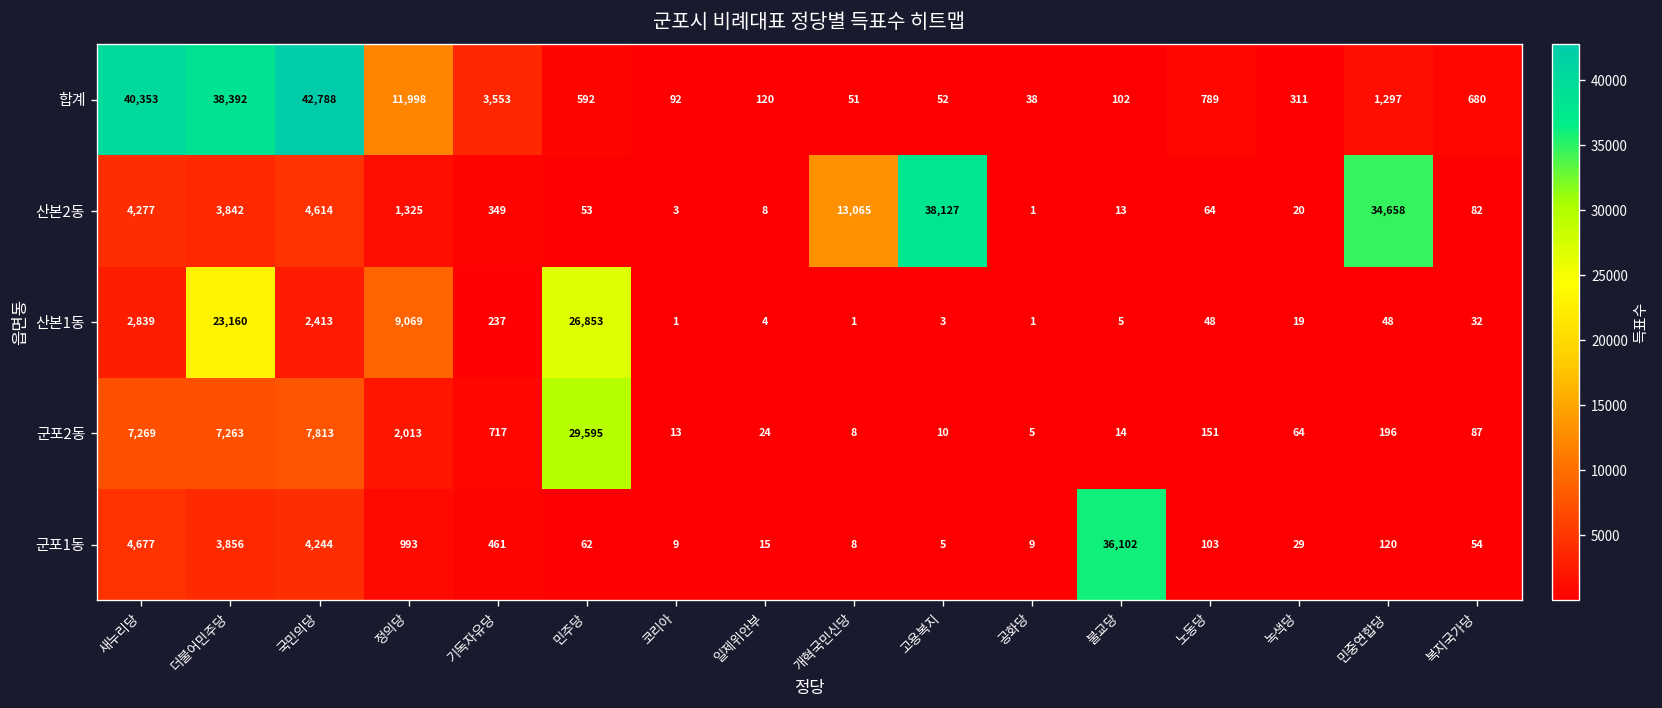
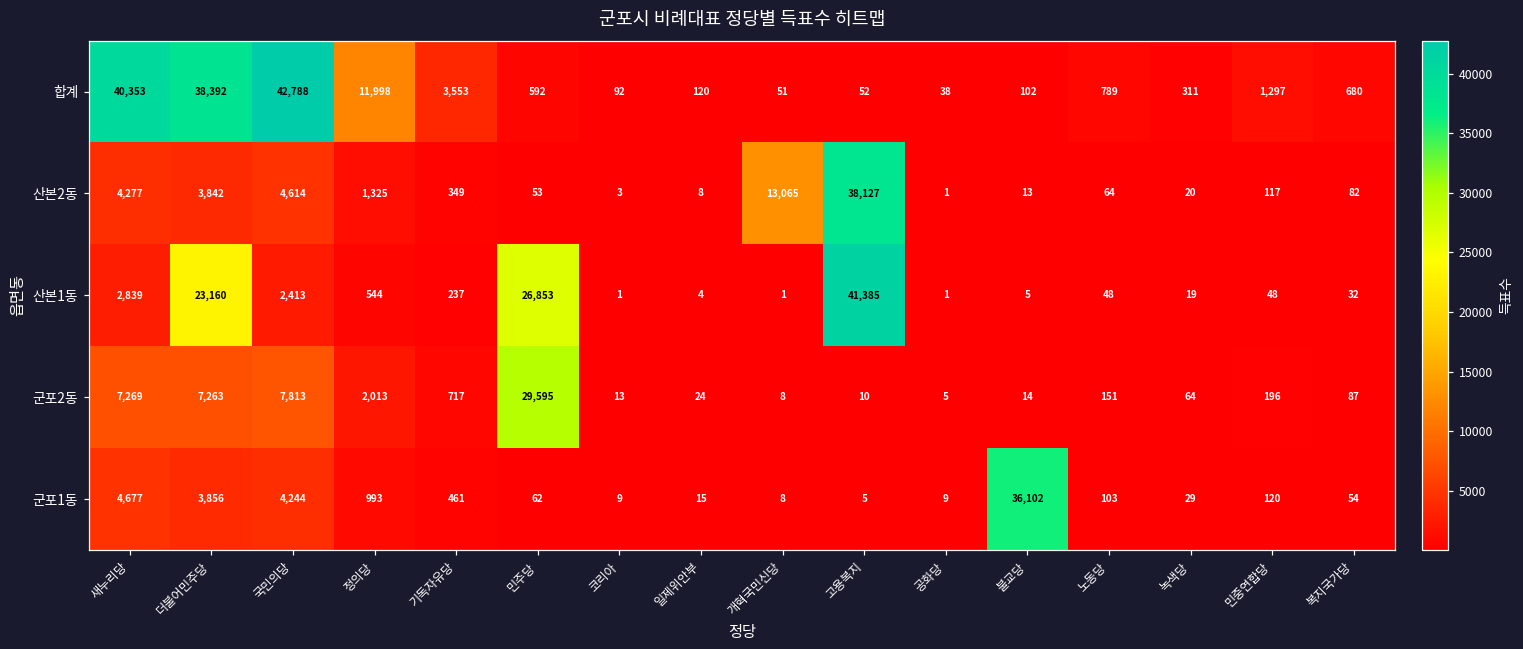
  {
    "합계": {
      "새누리당": "40,353",
      "더불어민주당": "38,392",
      "국민의당": "42,788",
      "정의당": "11,998",
      "기독자유당": "3,553",
      "민주당": "592",
      "코리아": "92",
      "일제위안부": "120",
      "개혁국민신당": "51",
      "고용복지": "52",
      "공화당": "38",
      "불교당": "102",
      "노동당": "789",
      "녹색당": "311",
      "민중연합당": "1,297",
      "복지국가당": "680"
    },
    "산본2동": {
      "새누리당": "4,277",
      "더불어민주당": "3,842",
      "국민의당": "4,614",
      "정의당": "1,325",
      "기독자유당": "349",
      "민주당": "53",
      "코리아": "3",
      "일제위안부": "8",
      "개혁국민신당": "13,065",
      "고용복지": "38,127",
      "공화당": "1",
      "불교당": "13",
      "노동당": "64",
      "녹색당": "20",
-     "민중연합당": "34,658",
+     "민중연합당": "117",
      "복지국가당": "82"
    },
    "산본1동": {
      "새누리당": "2,839",
      "더불어민주당": "23,160",
      "국민의당": "2,413",
-     "정의당": "9,069",
+     "정의당": "544",
      "기독자유당": "237",
      "민주당": "26,853",
      "코리아": "1",
      "일제위안부": "4",
      "개혁국민신당": "1",
-     "고용복지": "3",
+     "고용복지": "41,385",
      "공화당": "1",
      "불교당": "5",
      "노동당": "48",
      "녹색당": "19",
      "민중연합당": "48",
      "복지국가당": "32"
    },
    "군포2동": {
      "새누리당": "7,269",
      "더불어민주당": "7,263",
      "국민의당": "7,813",
      "정의당": "2,013",
      "기독자유당": "717",
      "민주당": "29,595",
      "코리아": "13",
      "일제위안부": "24",
      "개혁국민신당": "8",
      "고용복지": "10",
      "공화당": "5",
      "불교당": "14",
      "노동당": "151",
      "녹색당": "64",
      "민중연합당": "196",
      "복지국가당": "87"
    },
    "군포1동": {
      "새누리당": "4,677",
      "더불어민주당": "3,856",
      "국민의당": "4,244",
      "정의당": "993",
      "기독자유당": "461",
      "민주당": "62",
      "코리아": "9",
      "일제위안부": "15",
      "개혁국민신당": "8",
      "고용복지": "5",
      "공화당": "9",
      "불교당": "36,102",
      "노동당": "103",
      "녹색당": "29",
      "민중연합당": "120",
      "복지국가당": "54"
    }
  }
